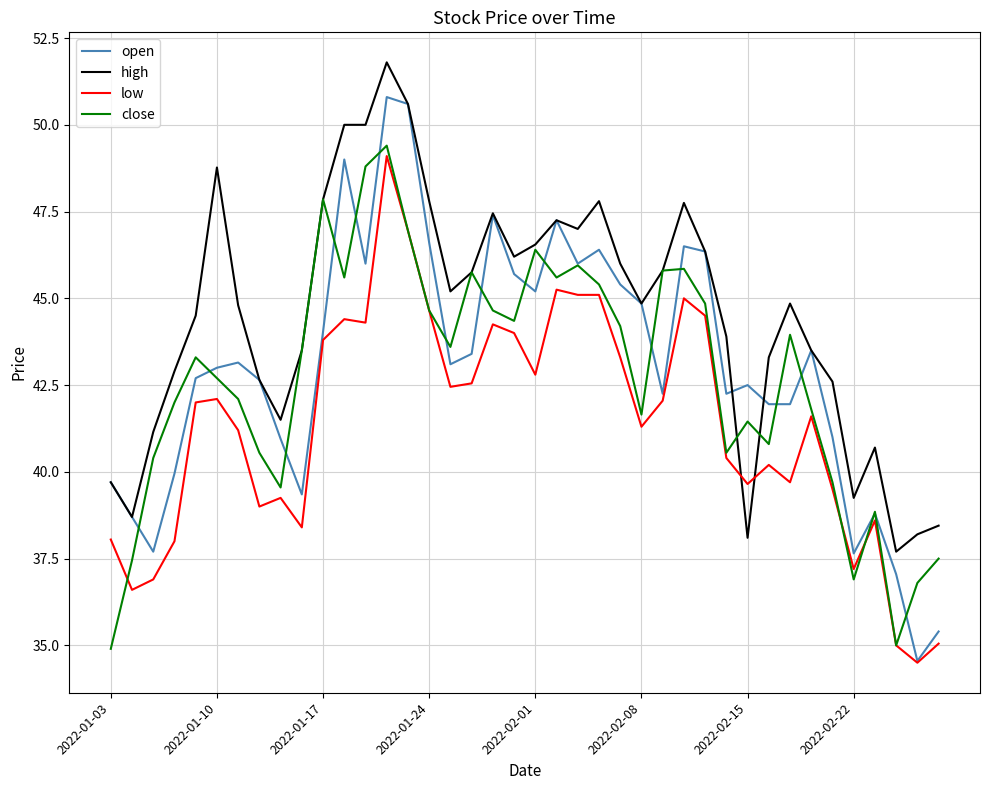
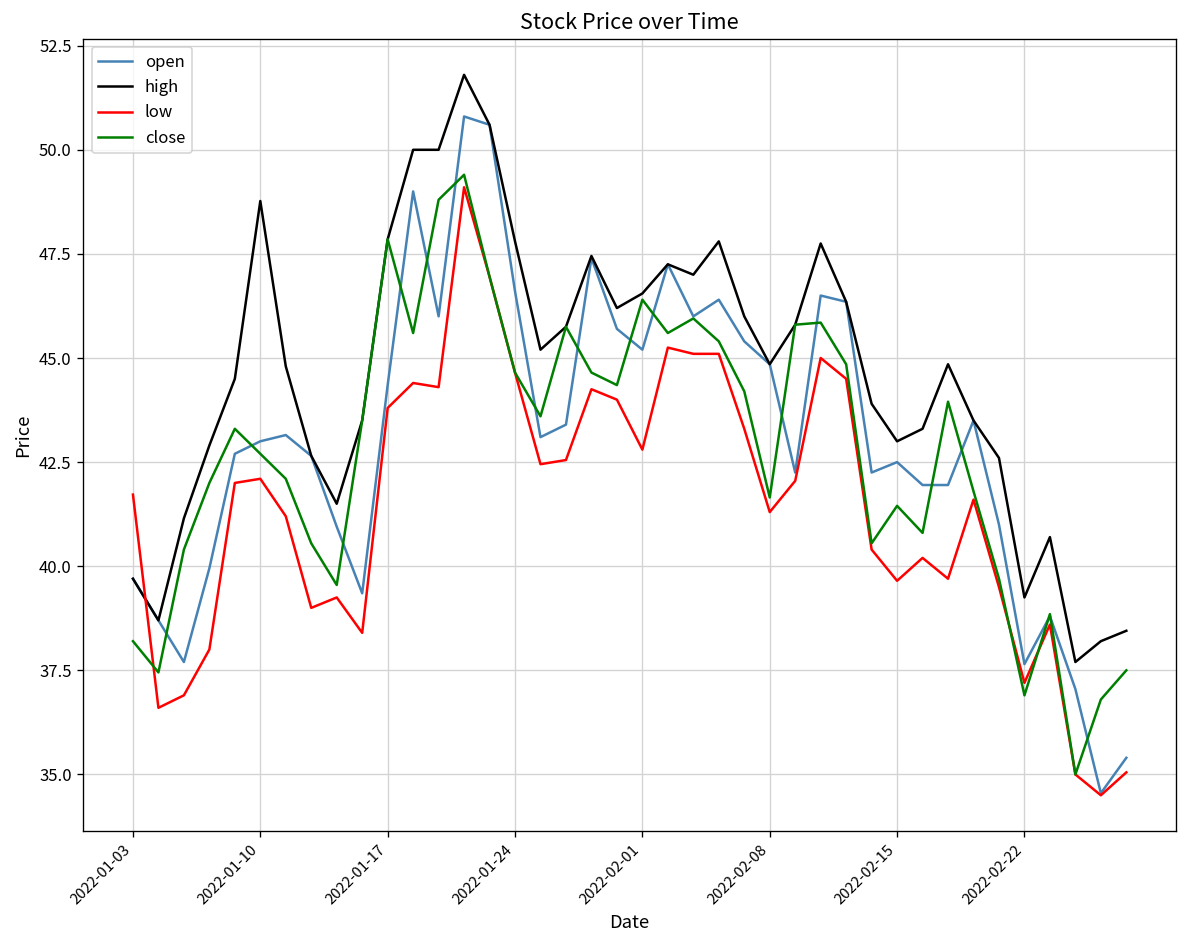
  {
    "open": {
      "2022-01-10": 43.0,
-     "2022-01-17": 44.0,
+     "2022-01-17": 44.4,
      "2022-01-24": 46.6,
      "2022-02-01": 45.2,
      "2022-02-15": 42.5,
      "2022-02-22": 37.7
    },
    "high": {
      "2022-01-10": 48.8,
      "2022-01-24": 47.8,
      "2022-02-01": 46.6,
-     "2022-02-15": 38.1,
+     "2022-02-15": 43.0,
      "2022-02-22": 39.3
    },
    "low": {
-     "2022-01-03": 38.1,
+     "2022-01-03": 41.7,
      "2022-01-10": 42.1,
      "2022-01-17": 43.8,
      "2022-02-01": 42.8,
      "2022-02-08": 41.3,
      "2022-02-15": 39.7,
      "2022-02-22": 37.2
    },
    "close": {
-     "2022-01-03": 34.9,
+     "2022-01-03": 38.2,
      "2022-01-10": 42.7,
      "2022-02-01": 46.4,
      "2022-02-08": 41.7,
      "2022-02-15": 41.5,
      "2022-02-22": 36.9
    }
  }
